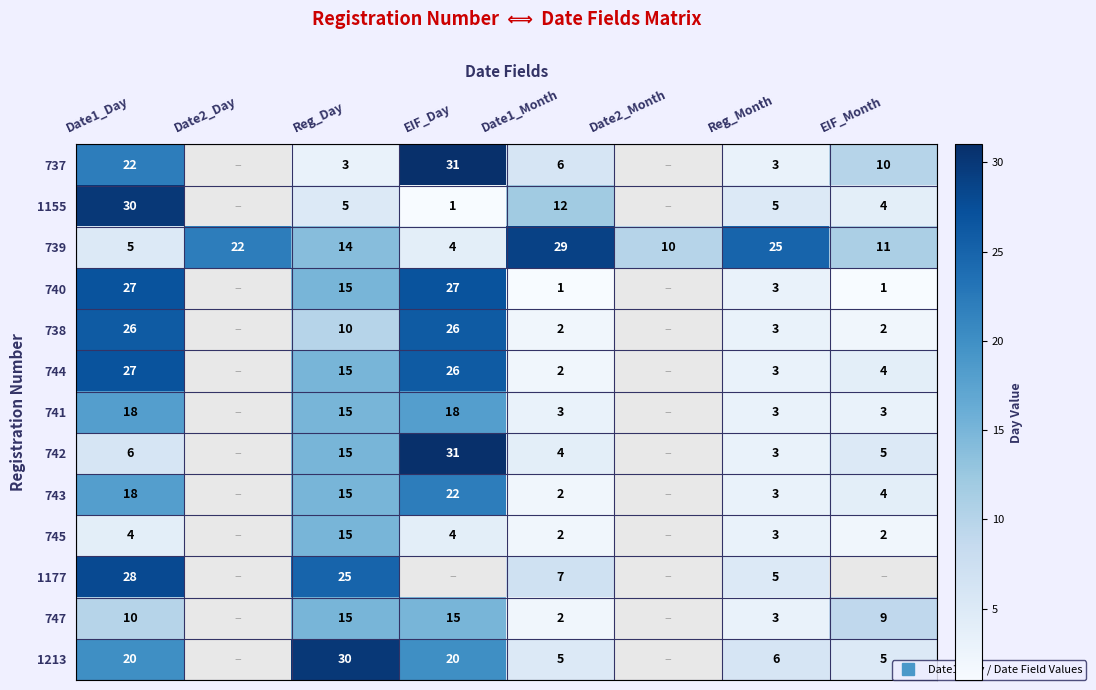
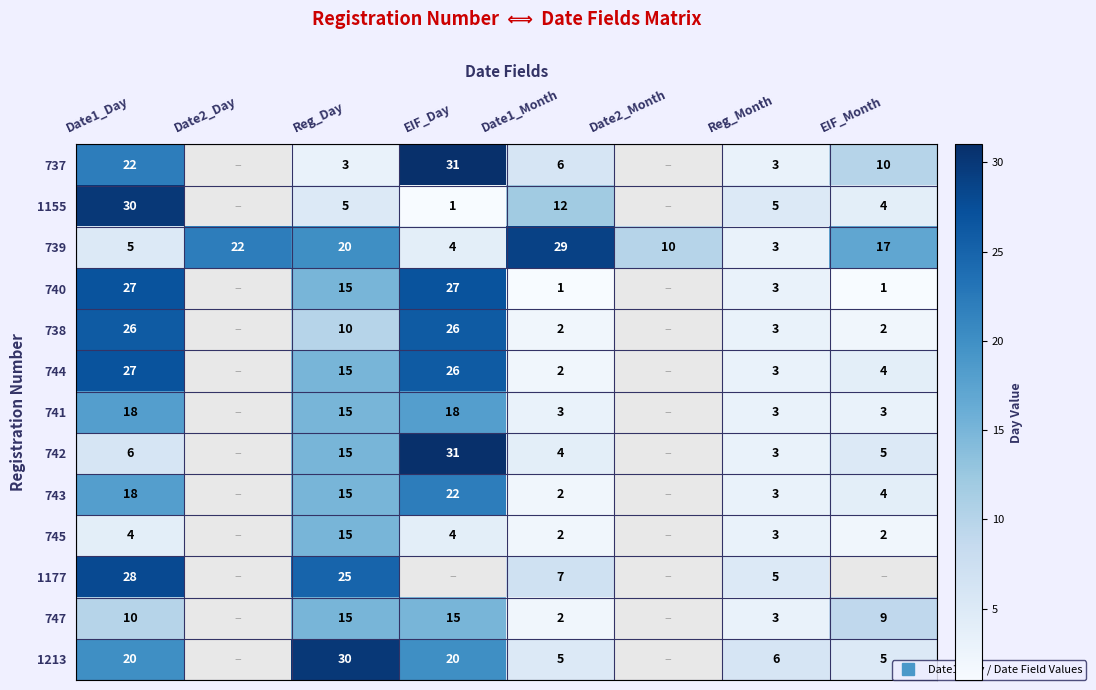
  {
    "737": {
      "Date1_Day": 22,
      "Reg_Day": 3,
      "EIF_Day": 31,
      "Date1_Month": 6,
      "Reg_Month": 3,
      "EIF_Month": 10
    },
    "1155": {
      "Date1_Day": 30,
      "Reg_Day": 5,
      "EIF_Day": 1,
      "Date1_Month": 12,
      "Reg_Month": 5,
      "EIF_Month": 4
    },
    "739": {
      "Date1_Day": 5,
      "Date2_Day": 22,
-     "Reg_Day": 14,
+     "Reg_Day": 20,
      "EIF_Day": 4,
      "Date1_Month": 29,
      "Date2_Month": 10,
-     "Reg_Month": 25,
-     "EIF_Month": 11
+     "Reg_Month": 3,
+     "EIF_Month": 17
    },
    "740": {
      "Date1_Day": 27,
      "Reg_Day": 15,
      "EIF_Day": 27,
      "Date1_Month": 1,
      "Reg_Month": 3,
      "EIF_Month": 1
    },
    "738": {
      "Date1_Day": 26,
      "Reg_Day": 10,
      "EIF_Day": 26,
      "Date1_Month": 2,
      "Reg_Month": 3,
      "EIF_Month": 2
    },
    "744": {
      "Date1_Day": 27,
      "Reg_Day": 15,
      "EIF_Day": 26,
      "Date1_Month": 2,
      "Reg_Month": 3,
      "EIF_Month": 4
    },
    "741": {
      "Date1_Day": 18,
      "Reg_Day": 15,
      "EIF_Day": 18,
      "Date1_Month": 3,
      "Reg_Month": 3,
      "EIF_Month": 3
    },
    "742": {
      "Date1_Day": 6,
      "Reg_Day": 15,
      "EIF_Day": 31,
      "Date1_Month": 4,
      "Reg_Month": 3,
      "EIF_Month": 5
    },
    "743": {
      "Date1_Day": 18,
      "Reg_Day": 15,
      "EIF_Day": 22,
      "Date1_Month": 2,
      "Reg_Month": 3,
      "EIF_Month": 4
    },
    "745": {
      "Date1_Day": 4,
      "Reg_Day": 15,
      "EIF_Day": 4,
      "Date1_Month": 2,
      "Reg_Month": 3,
      "EIF_Month": 2
    },
    "1177": {
      "Date1_Day": 28,
      "Reg_Day": 25,
      "Date1_Month": 7,
      "Reg_Month": 5
    },
    "747": {
      "Date1_Day": 10,
      "Reg_Day": 15,
      "EIF_Day": 15,
      "Date1_Month": 2,
      "Reg_Month": 3,
      "EIF_Month": 9
    },
    "1213": {
      "Date1_Day": 20,
      "Reg_Day": 30,
      "EIF_Day": 20,
      "Date1_Month": 5,
      "Reg_Month": 6,
      "EIF_Month": 5
    }
  }
